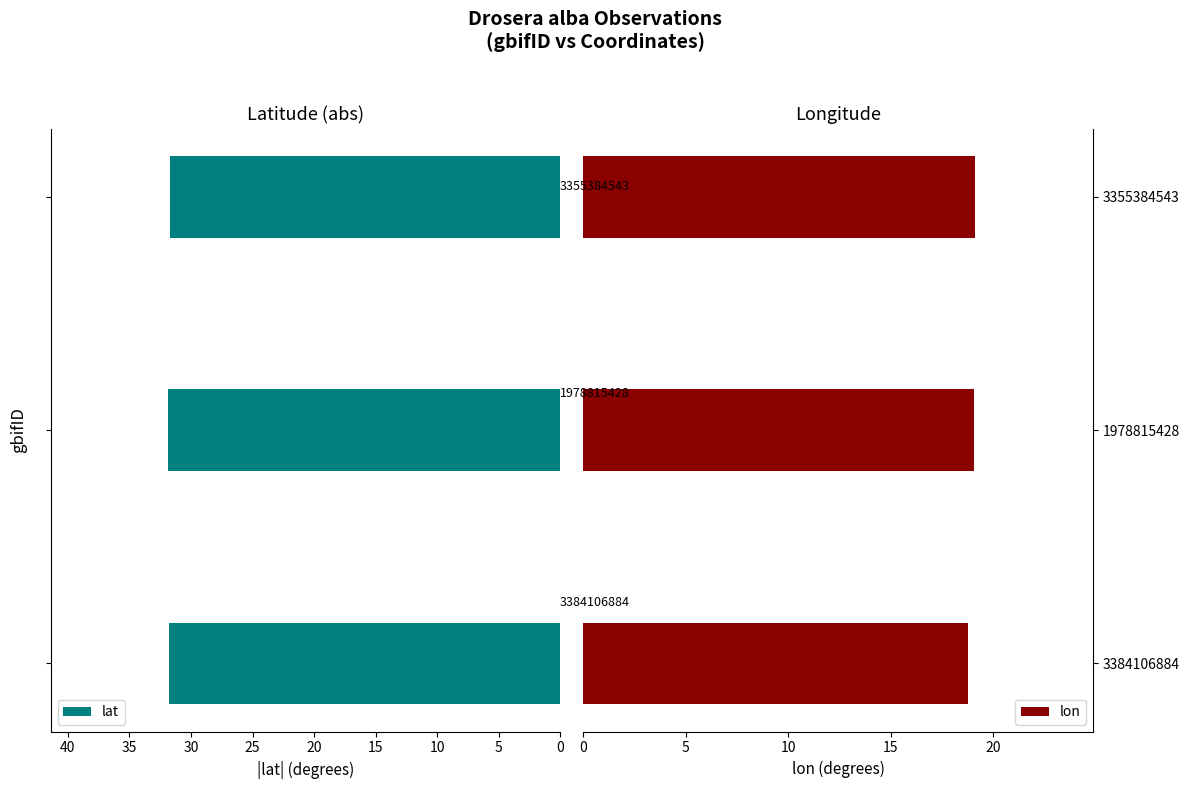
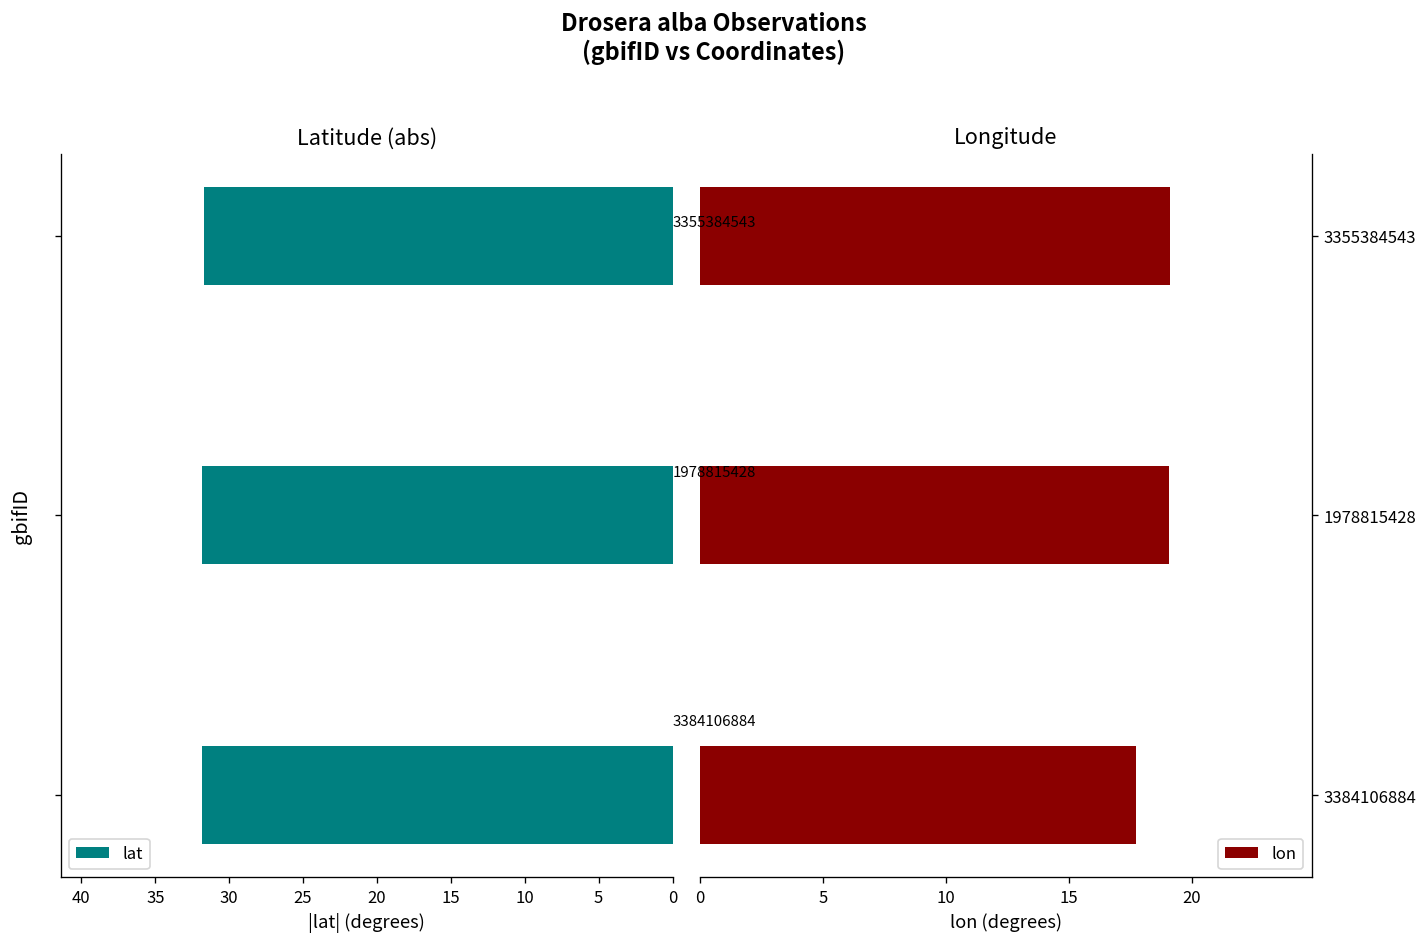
  {
    "Longitude": {
      "3355384543": 19.1,
      "1978815428": 19.1,
-     "3384106884": 18.8
+     "3384106884": 17.7
    }
  }
